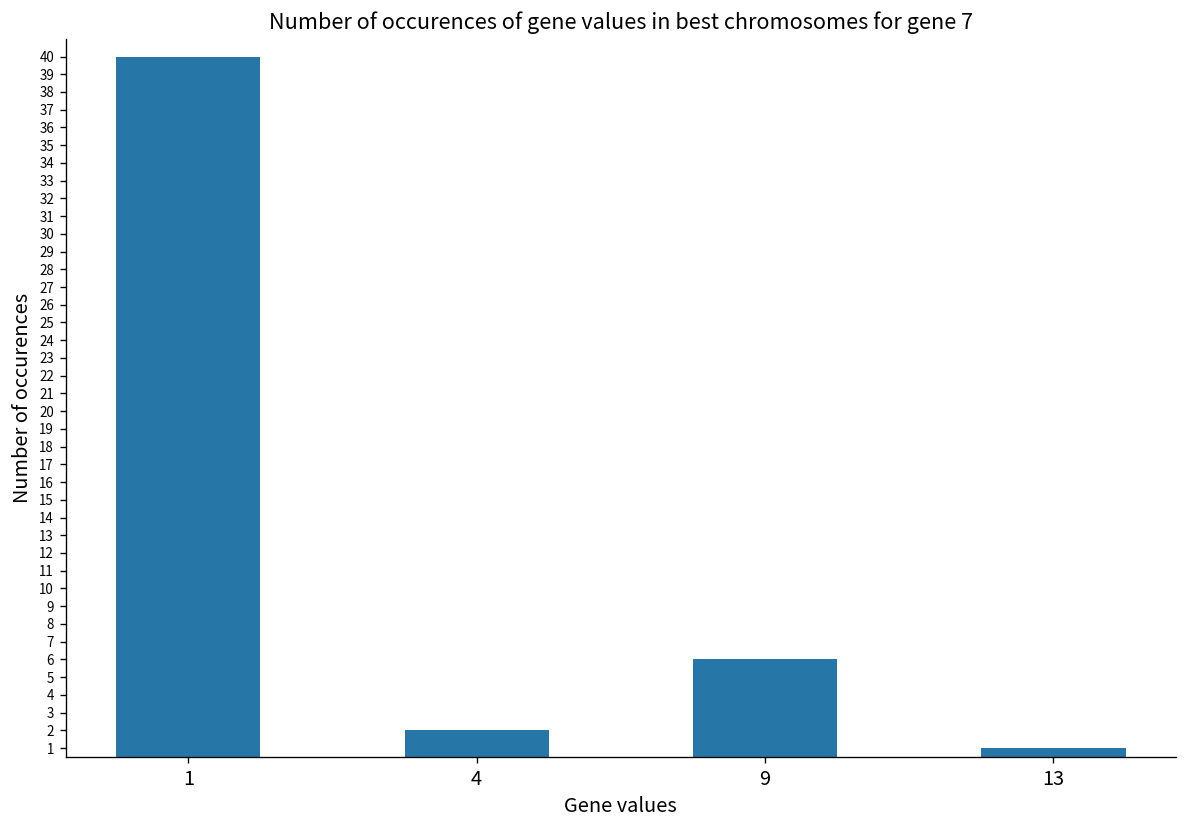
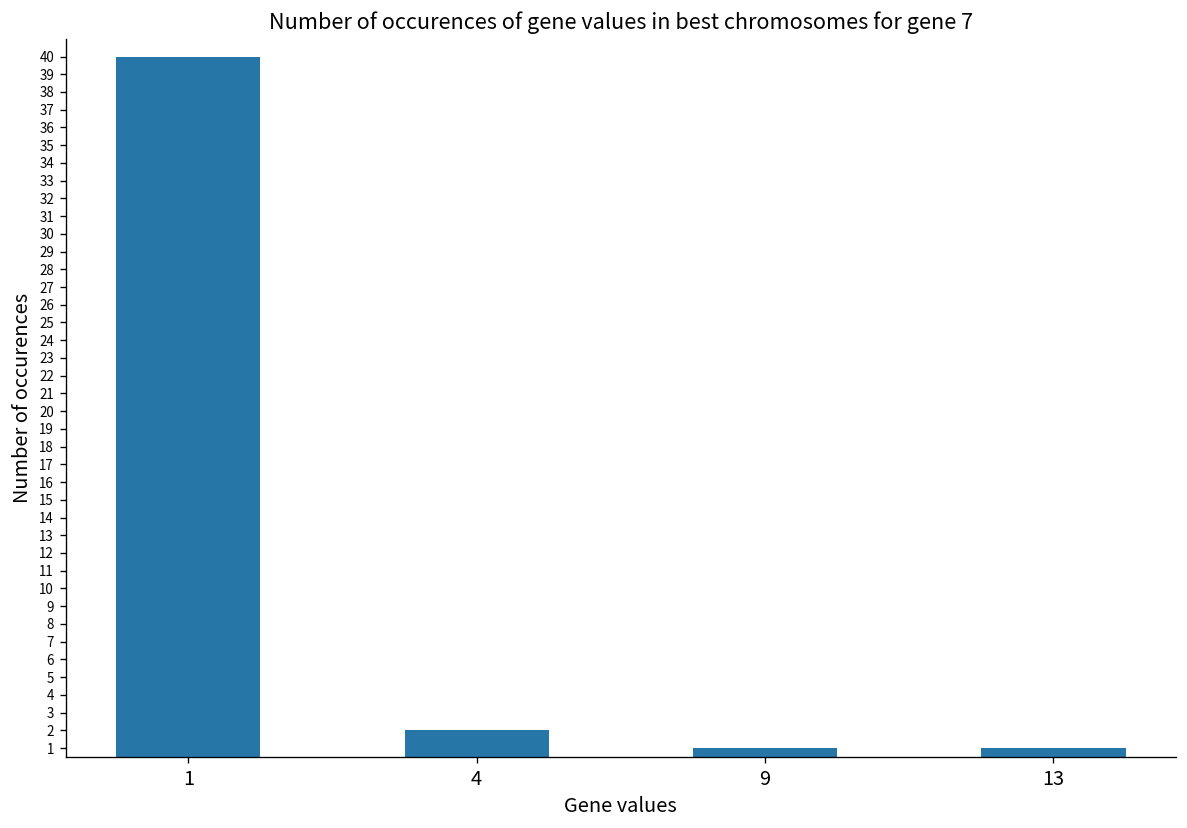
  {
    "1": 40,
    "4": 2,
-   "9": 6,
+   "9": 1,
    "13": 1
  }
